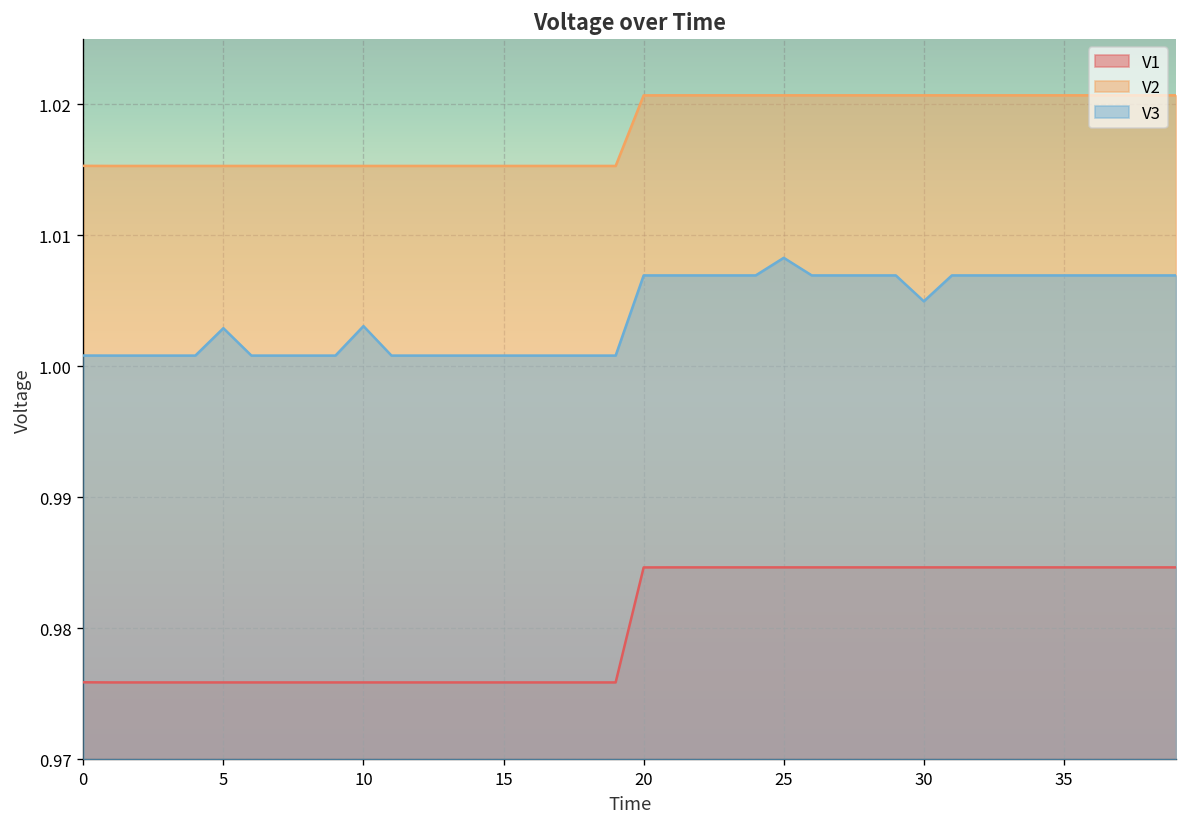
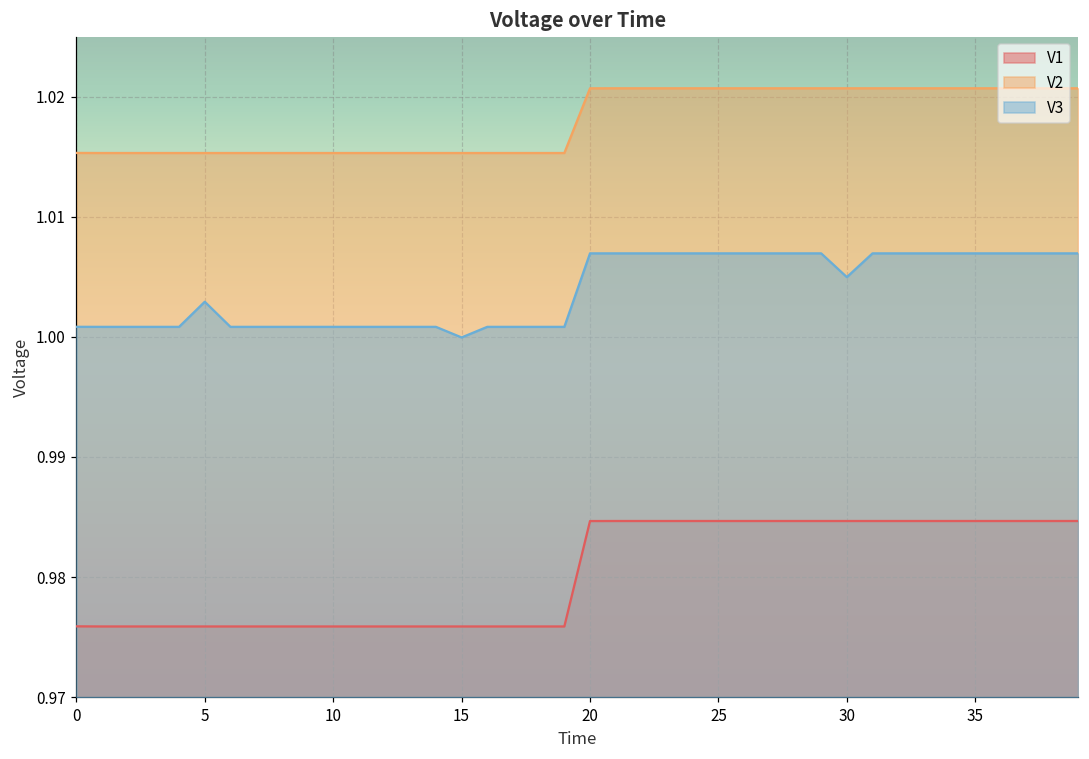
  {
    "V3": {
      "0": 1.0008,
      "5": 1.0029,
-     "10": 1.0031,
-     "15": 1.0008,
+     "10": 1.0008,
+     "15": 1.0000,
      "20": 1.0070,
-     "25": 1.0083,
+     "25": 1.0070,
      "30": 1.0050,
      "35": 1.0070
    }
  }
